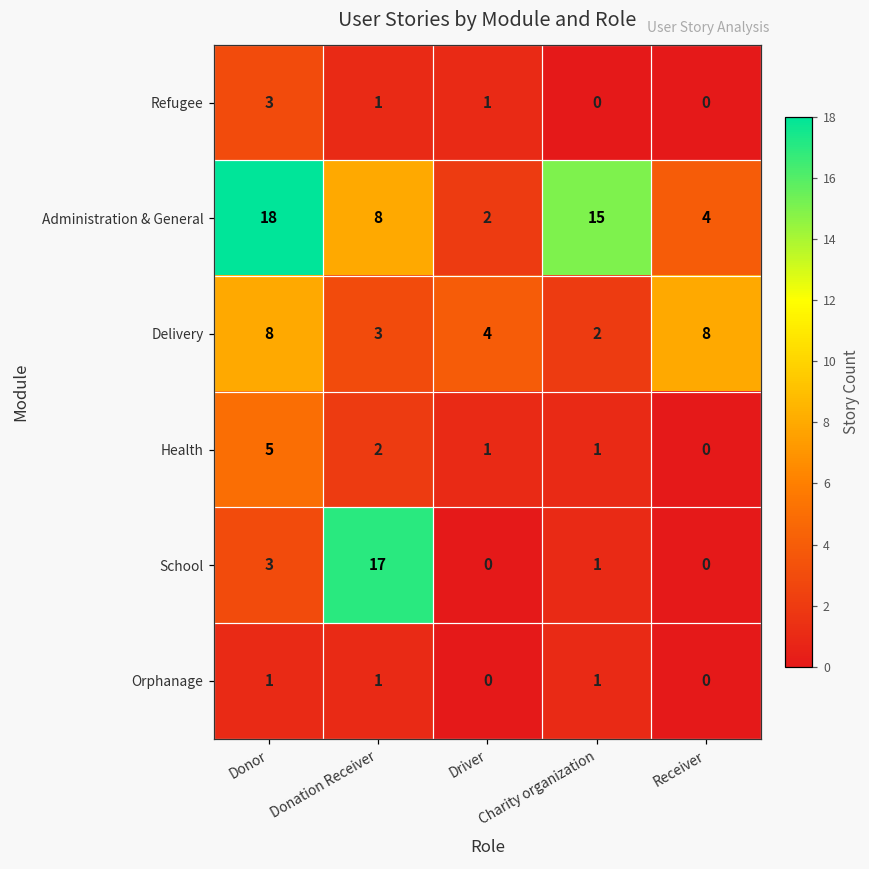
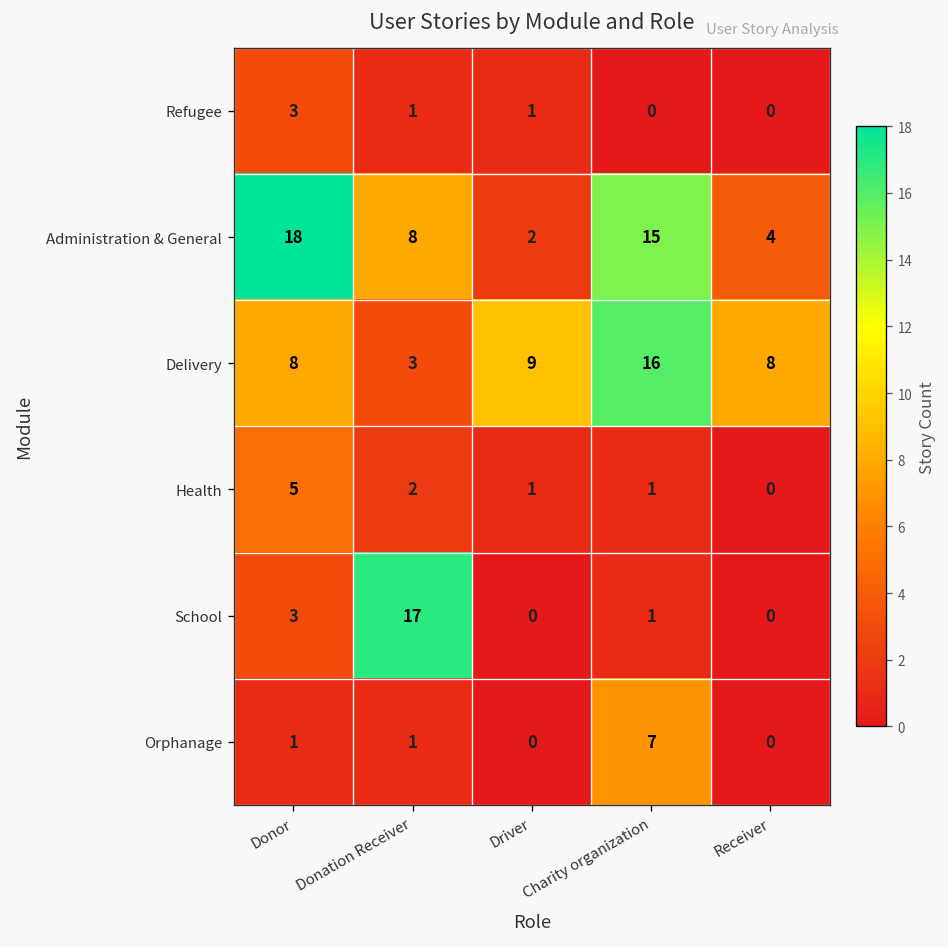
  {
    "Refugee": {
      "Donor": 3,
      "Donation Receiver": 1,
      "Driver": 1,
      "Charity organization": 0,
      "Receiver": 0
    },
    "Administration & General": {
      "Donor": 18,
      "Donation Receiver": 8,
      "Driver": 2,
      "Charity organization": 15,
      "Receiver": 4
    },
    "Delivery": {
      "Donor": 8,
      "Donation Receiver": 3,
-     "Driver": 4,
-     "Charity organization": 2,
+     "Driver": 9,
+     "Charity organization": 16,
      "Receiver": 8
    },
    "Health": {
      "Donor": 5,
      "Donation Receiver": 2,
      "Driver": 1,
      "Charity organization": 1,
      "Receiver": 0
    },
    "School": {
      "Donor": 3,
      "Donation Receiver": 17,
      "Driver": 0,
      "Charity organization": 1,
      "Receiver": 0
    },
    "Orphanage": {
      "Donor": 1,
      "Donation Receiver": 1,
      "Driver": 0,
-     "Charity organization": 1,
+     "Charity organization": 7,
      "Receiver": 0
    }
  }
